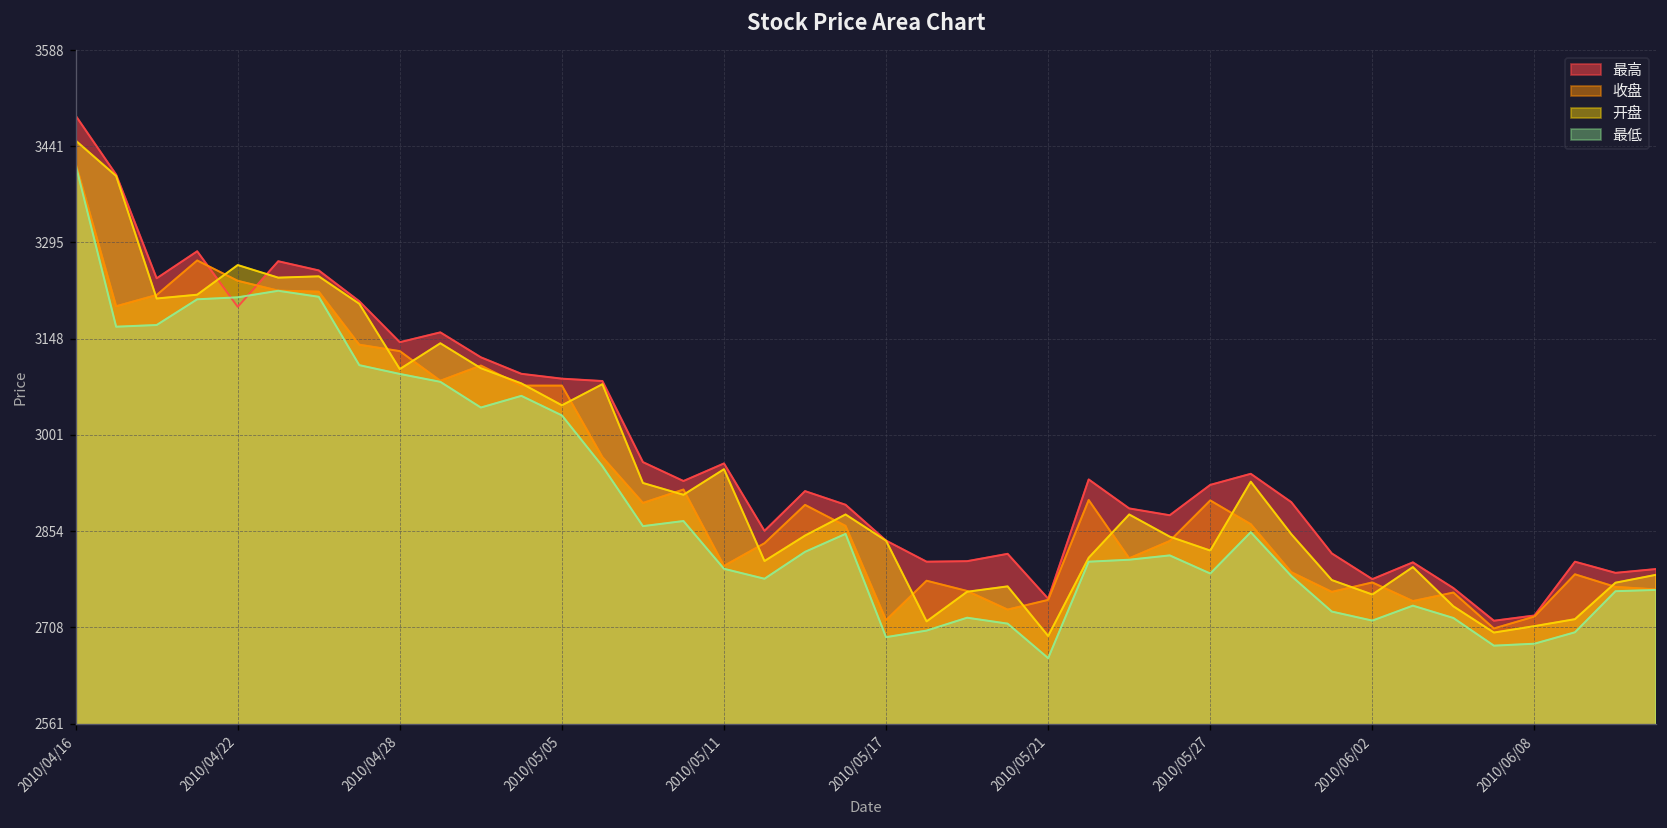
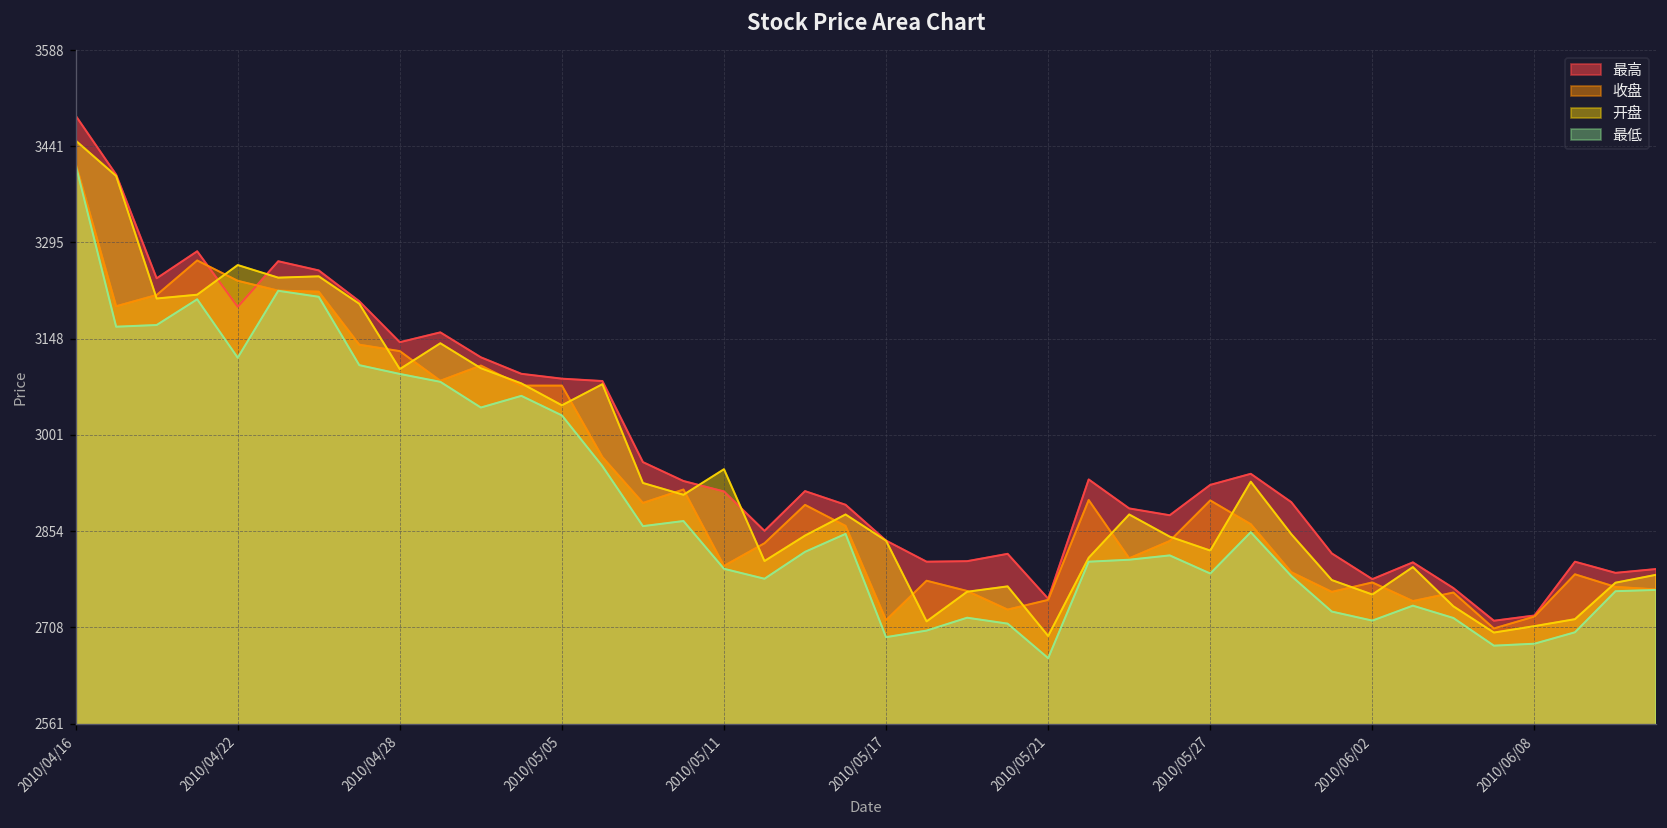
  {
    "最高": {
      "2010/04/16": 3490,
      "2010/04/22": 3200,
      "2010/04/28": 3140,
      "2010/05/05": 3090,
-     "2010/05/11": 2960,
+     "2010/05/11": 2920,
      "2010/05/27": 2930,
      "2010/06/02": 2780
    },
    "最低": {
-     "2010/04/22": 3210,
+     "2010/04/22": 3120,
      "2010/04/28": 3090,
      "2010/05/05": 3030,
      "2010/05/17": 2690,
      "2010/05/21": 2660,
      "2010/05/27": 2790,
      "2010/06/02": 2720,
      "2010/06/08": 2680
    }
  }
